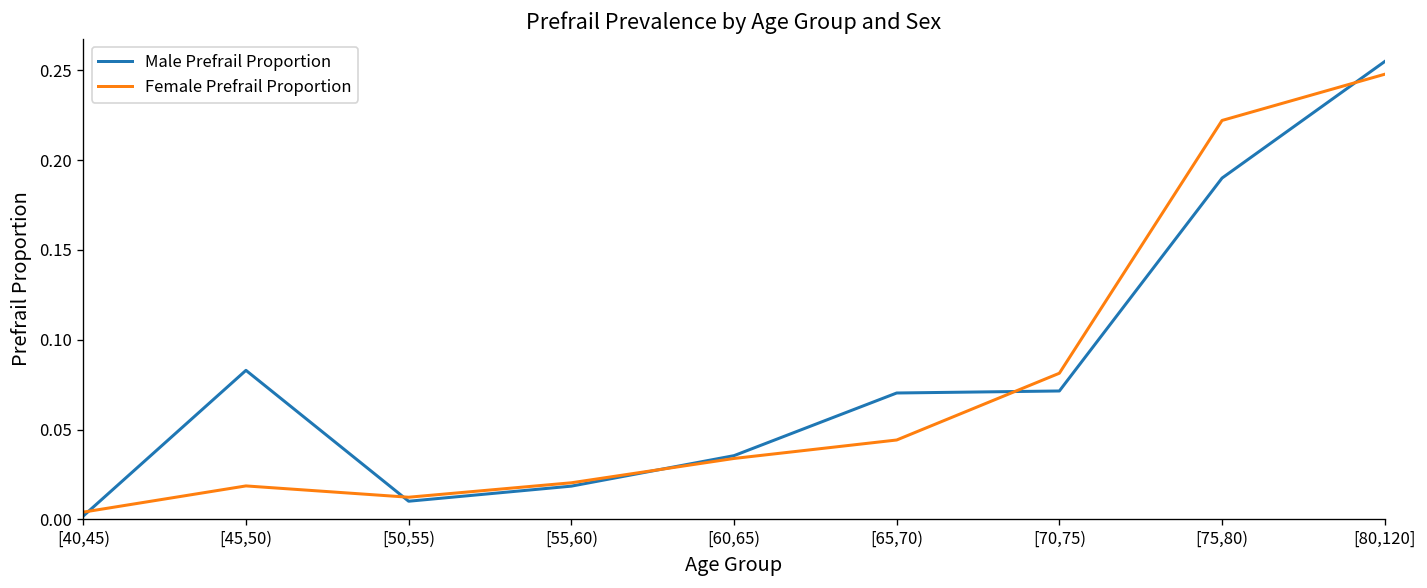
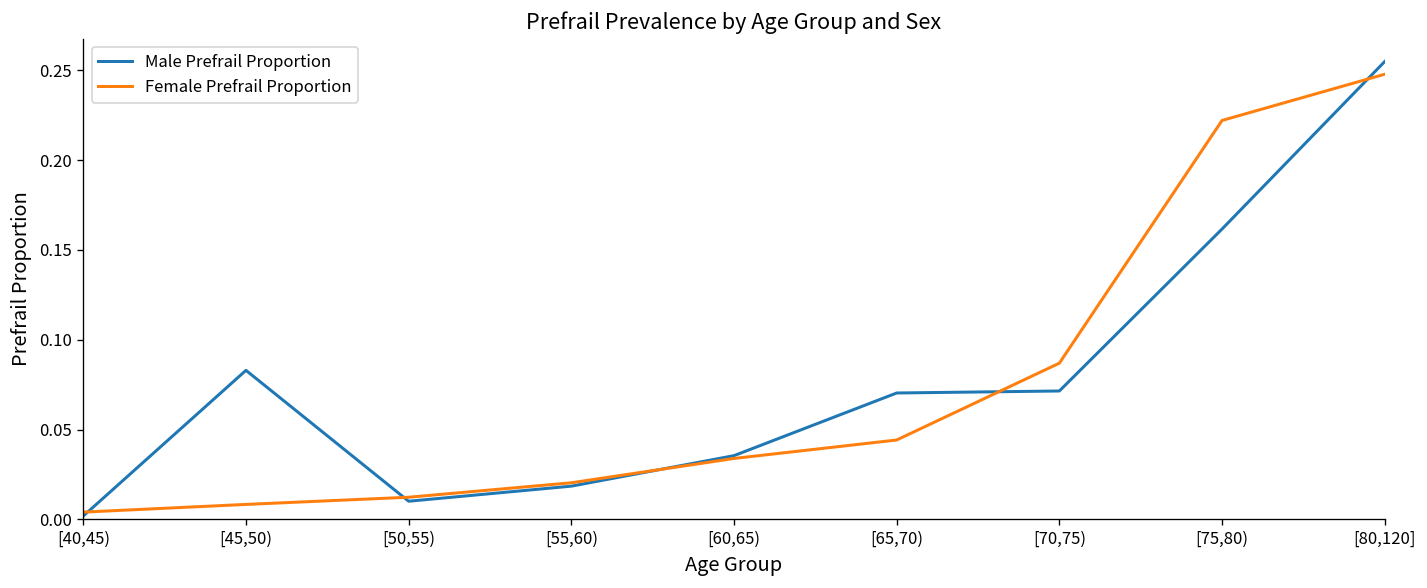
  {
    "Male Prefrail Proportion": {
      "[40,45)": 0.002,
      "[45,50)": 0.083,
      "[50,55)": 0.010,
      "[55,60)": 0.019,
      "[65,70)": 0.070,
      "[70,75)": 0.071,
-     "[75,80)": 0.190,
+     "[75,80)": 0.162,
      "[80,120]": 0.255
    },
    "Female Prefrail Proportion": {
      "[40,45)": 0.004,
-     "[45,50)": 0.019,
+     "[45,50)": 0.008,
      "[50,55)": 0.012,
      "[55,60)": 0.020,
      "[65,70)": 0.044,
-     "[70,75)": 0.081,
+     "[70,75)": 0.087,
      "[75,80)": 0.222,
      "[80,120]": 0.248
    }
  }
